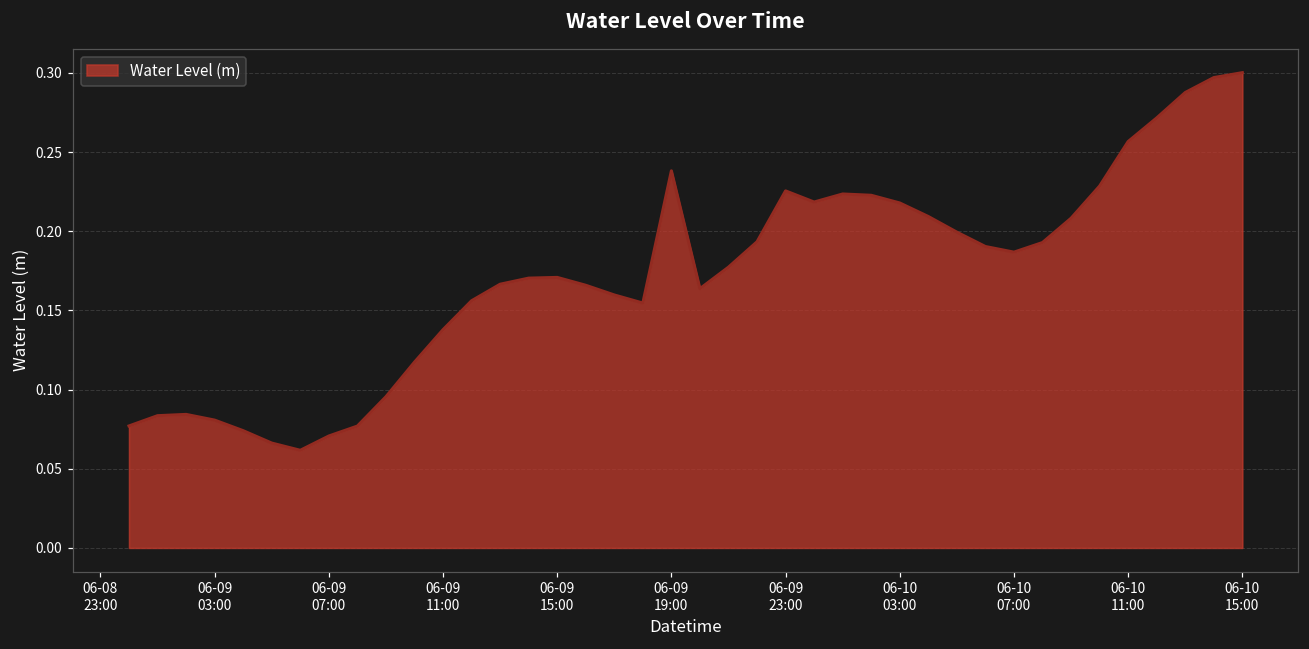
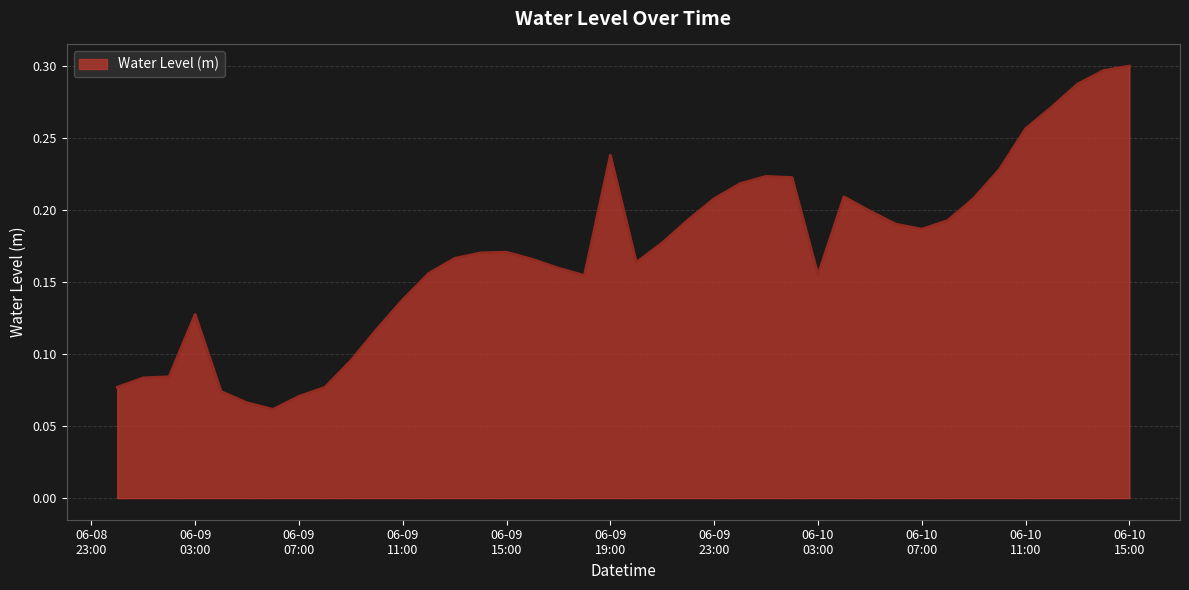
  {
-   "06-09 03:00": 0.081,
+   "06-09 03:00": 0.128,
    "06-09 07:00": 0.071,
    "06-09 11:00": 0.138,
    "06-09 15:00": 0.171,
    "06-09 19:00": 0.238,
-   "06-09 23:00": 0.225,
-   "06-10 03:00": 0.218,
+   "06-09 23:00": 0.208,
+   "06-10 03:00": 0.155,
    "06-10 07:00": 0.187,
    "06-10 11:00": 0.257,
    "06-10 15:00": 0.300
  }
